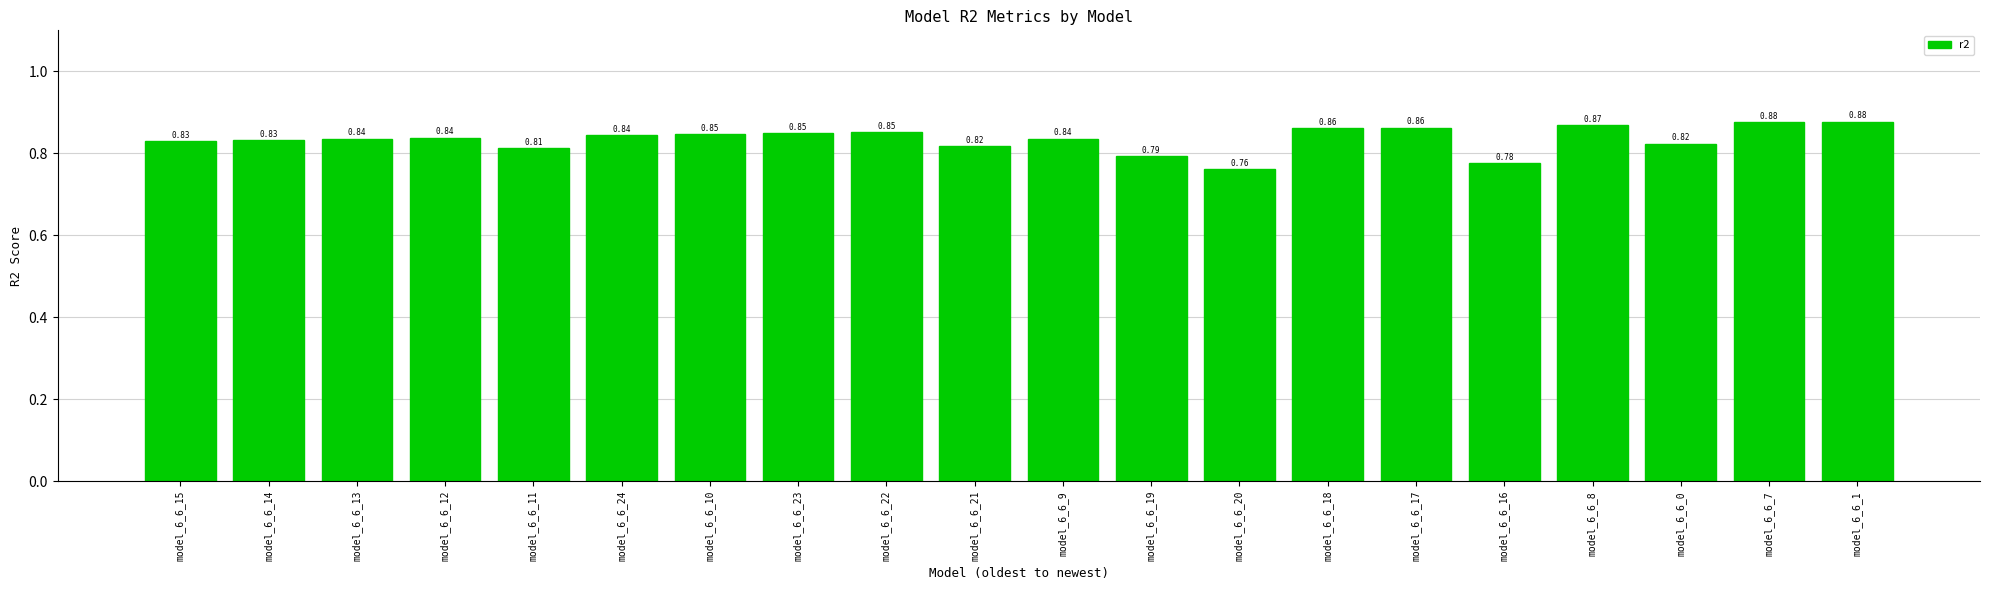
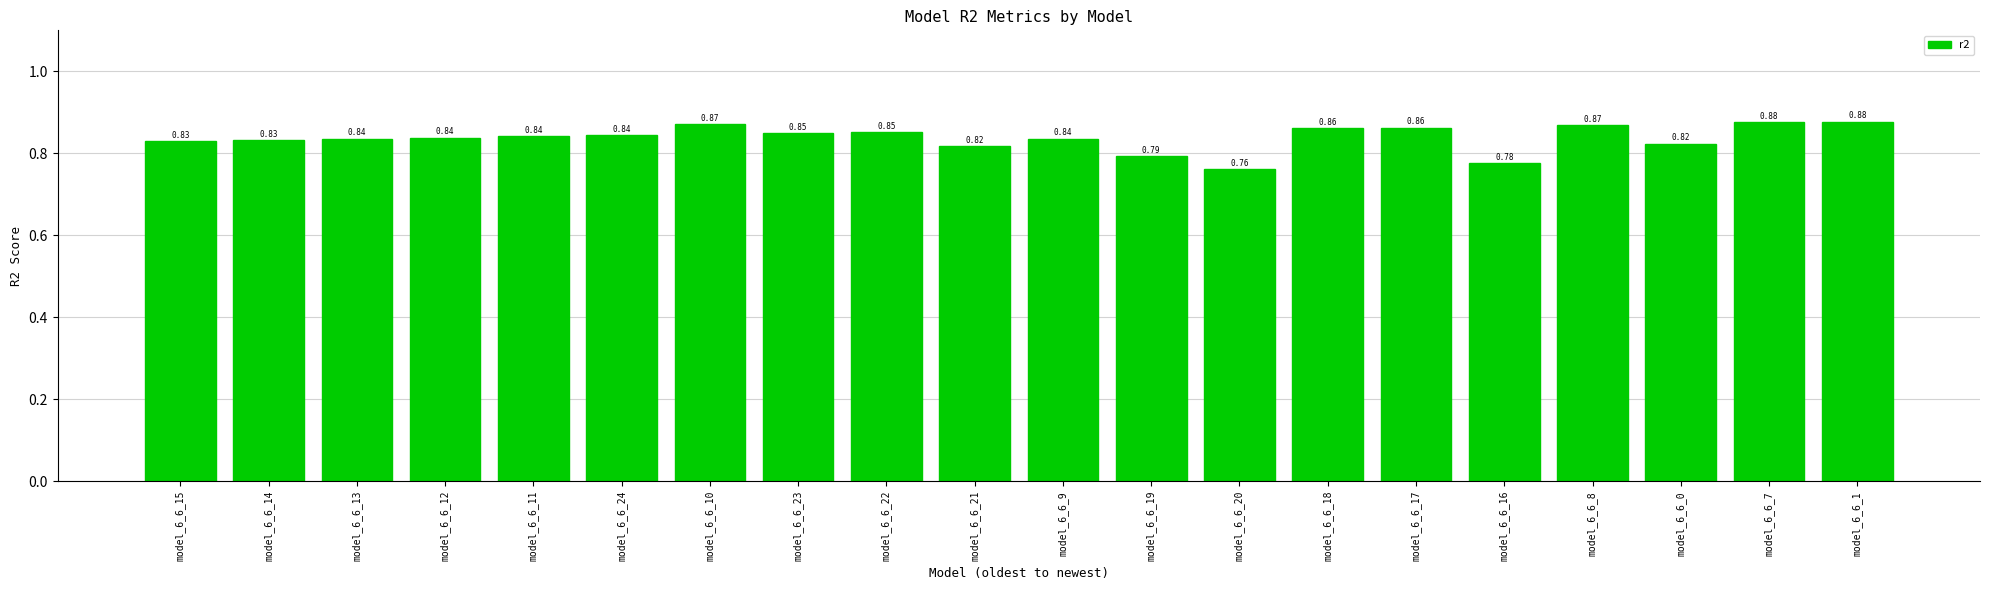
  {
    "model_6_6_15": 0.83,
    "model_6_6_14": 0.83,
    "model_6_6_13": 0.84,
    "model_6_6_12": 0.84,
-   "model_6_6_11": 0.81,
+   "model_6_6_11": 0.84,
    "model_6_6_24": 0.84,
-   "model_6_6_10": 0.85,
+   "model_6_6_10": 0.87,
    "model_6_6_23": 0.85,
    "model_6_6_22": 0.85,
    "model_6_6_21": 0.82,
    "model_6_6_9": 0.84,
    "model_6_6_19": 0.79,
    "model_6_6_20": 0.76,
    "model_6_6_18": 0.86,
    "model_6_6_17": 0.86,
    "model_6_6_16": 0.78,
    "model_6_6_8": 0.87,
    "model_6_6_0": 0.82,
    "model_6_6_7": 0.88,
    "model_6_6_1": 0.88
  }
